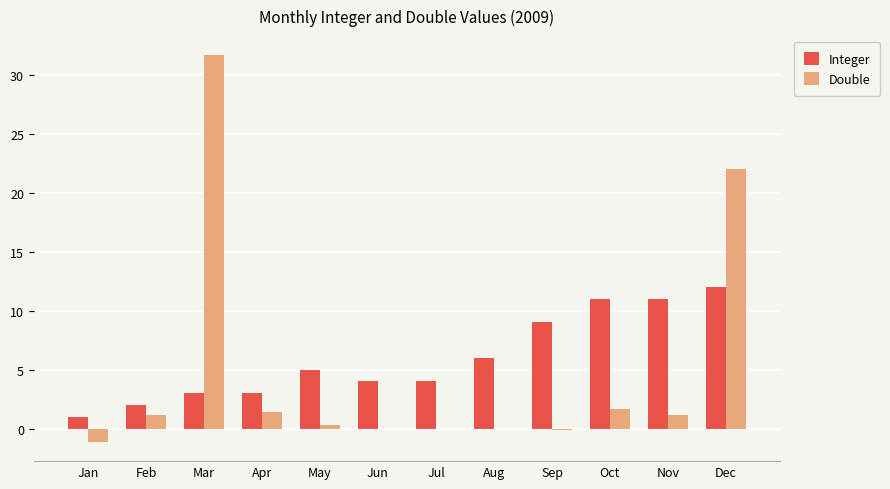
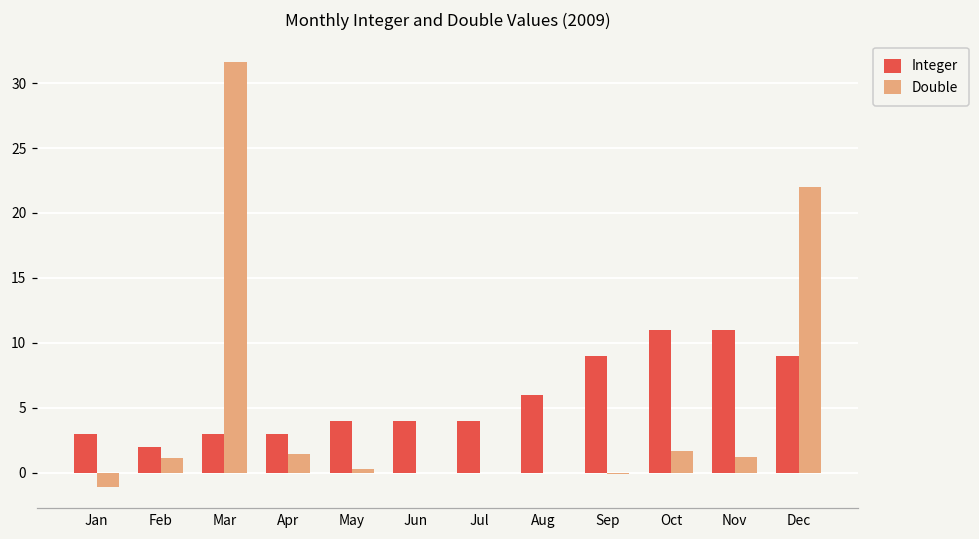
  {
    "Integer": {
-     "Jan": 1,
+     "Jan": 3,
      "Feb": 2,
      "Mar": 3,
      "Apr": 3,
-     "May": 5,
+     "May": 4,
      "Jun": 4,
      "Jul": 4,
      "Aug": 6,
      "Sep": 9,
      "Oct": 11,
      "Nov": 11,
-     "Dec": 12
+     "Dec": 9
    },
    "Double": {
      "Jan": -1,
      "Feb": 1,
      "Mar": 31.6,
      "Apr": 1.4,
      "May": 0.3,
      "Jun": 0,
      "Jul": 0,
      "Aug": 0,
      "Oct": 1.6,
      "Nov": 1,
      "Dec": 22
    }
  }
